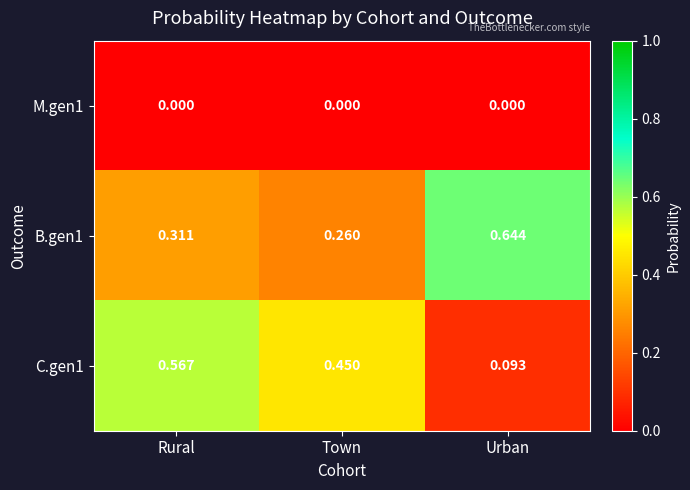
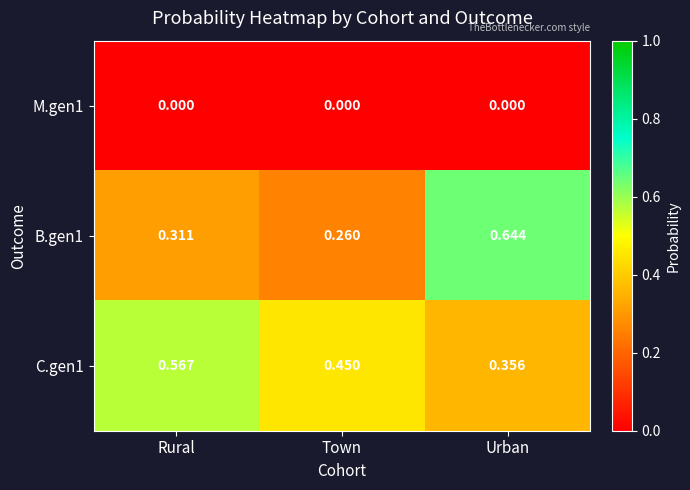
  {
    "M.gen1": {
      "Rural": 0.000,
      "Town": 0.000,
      "Urban": 0.000
    },
    "B.gen1": {
      "Rural": 0.311,
      "Town": 0.260,
      "Urban": 0.644
    },
    "C.gen1": {
      "Rural": 0.567,
      "Town": 0.450,
-     "Urban": 0.093
+     "Urban": 0.356
    }
  }
